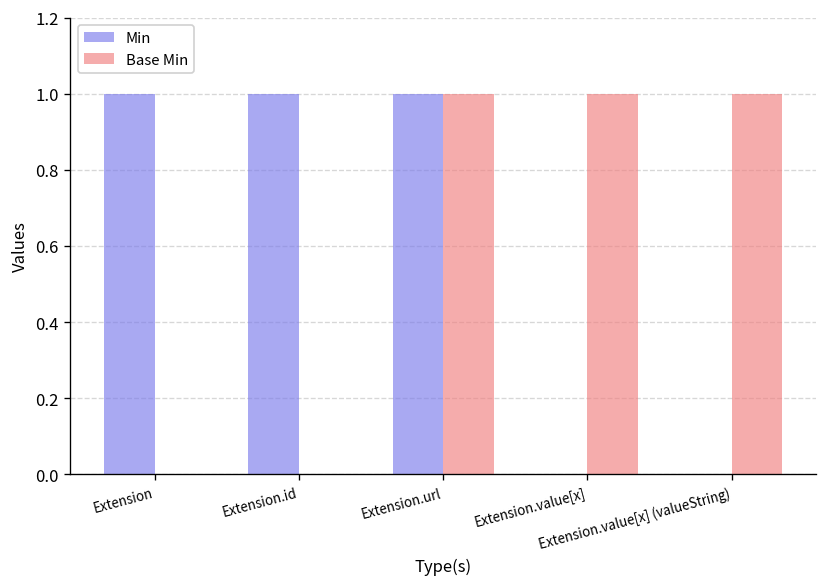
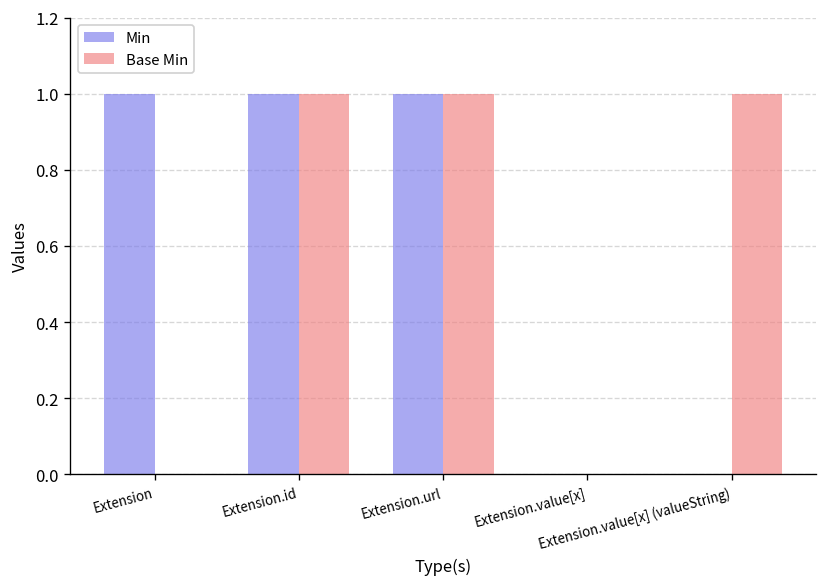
  {
    "Min": {
      "Extension": 1,
      "Extension.id": 1,
      "Extension.url": 1,
      "Extension.value[x]": 0,
      "Extension.value[x] (valueString)": 0
    },
    "Base Min": {
      "Extension": 0,
-     "Extension.id": 0,
+     "Extension.id": 1,
      "Extension.url": 1,
-     "Extension.value[x]": 1,
+     "Extension.value[x]": 0,
      "Extension.value[x] (valueString)": 1
    }
  }
